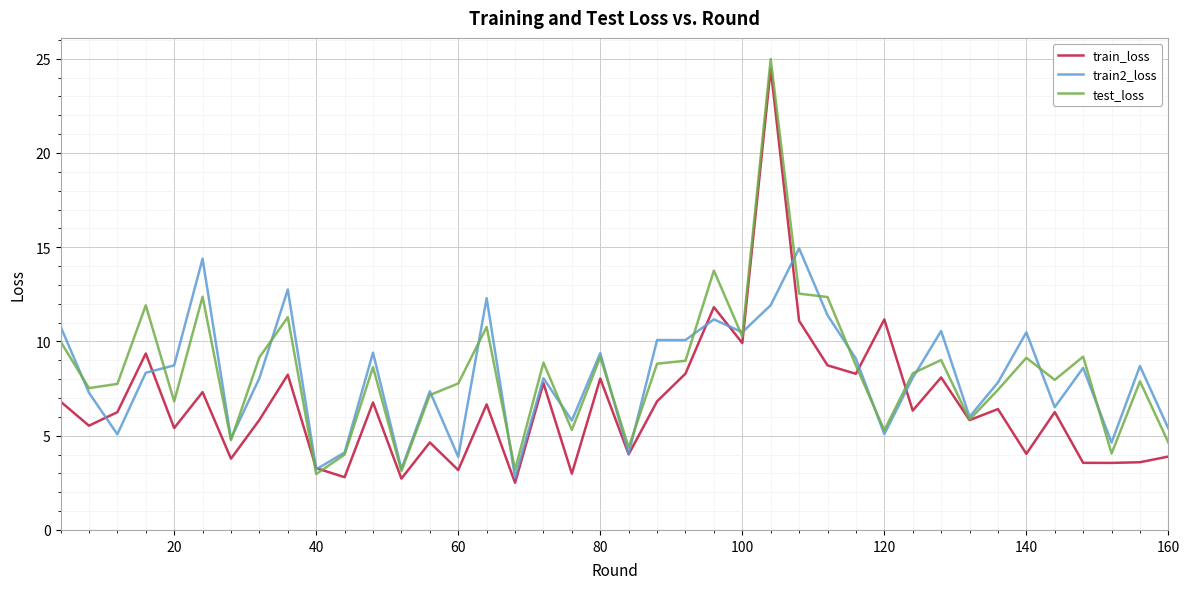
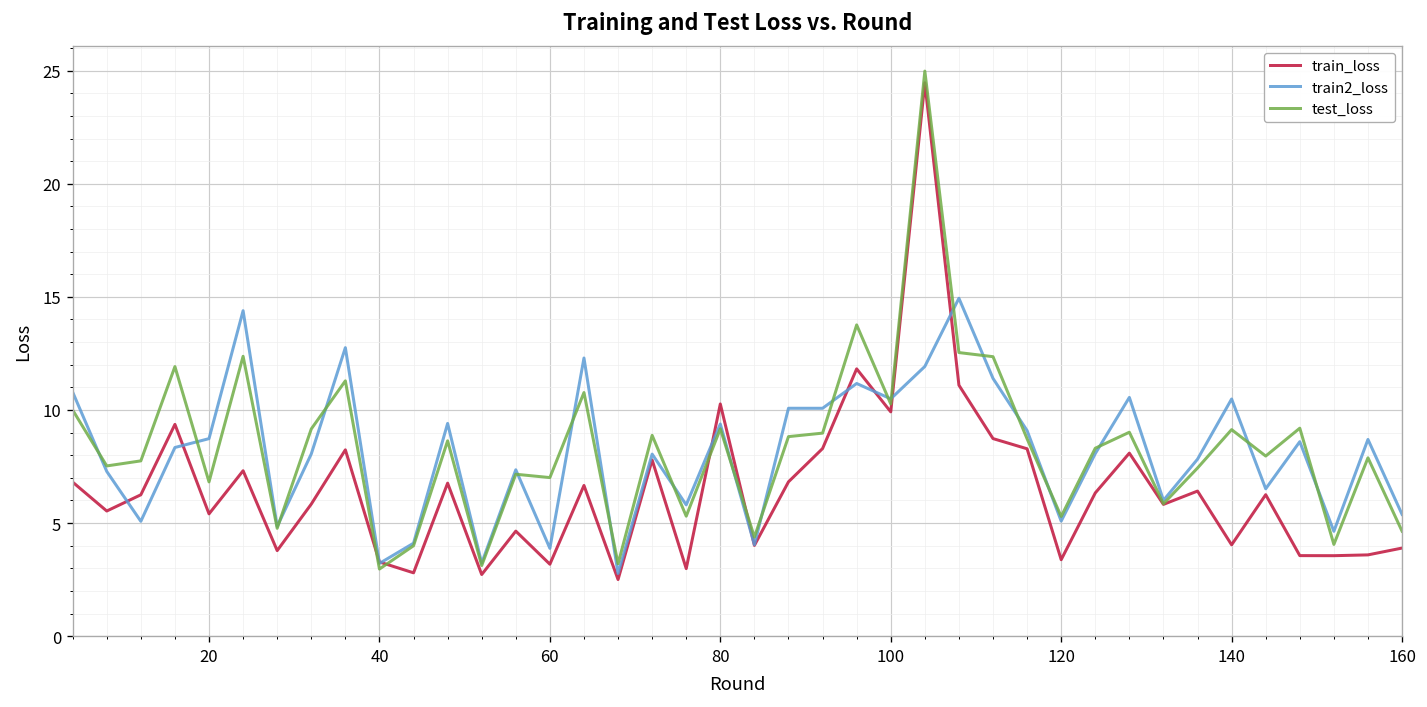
  {
    "train_loss": {
      "20": 5.4,
      "60": 3.2,
-     "80": 8.0,
+     "80": 10.3,
      "100": 9.9,
-     "120": 11.2,
+     "120": 3.4,
      "140": 4.0,
      "160": 3.9
    },
    "train2_loss": {
      "20": 8.7,
      "60": 3.9,
      "80": 9.4,
      "100": 10.5,
      "120": 5.1,
      "140": 10.5,
      "160": 5.4
    },
    "test_loss": {
      "20": 6.8,
      "40": 3.0,
-     "60": 7.8,
+     "60": 7.0,
      "80": 9.2,
      "100": 10.3,
      "120": 5.3,
      "140": 9.1,
      "160": 4.6
    }
  }
